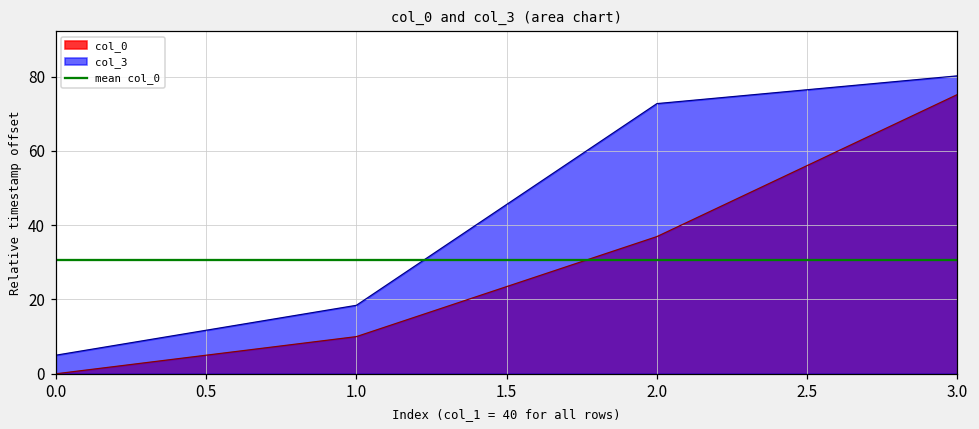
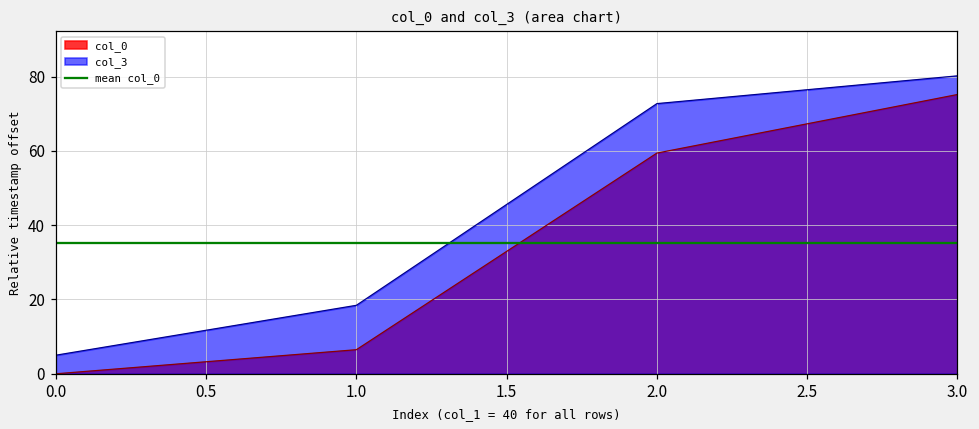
  {
    "col_0": {
      "0.0": 0,
-     "1.0": 10,
-     "2.0": 37,
+     "1.0": 6,
+     "2.0": 59,
      "3.0": 75
    },
    "col_3": {
      "0.0": 5,
      "1.0": 18,
      "2.0": 73,
      "3.0": 80
    }
  }
